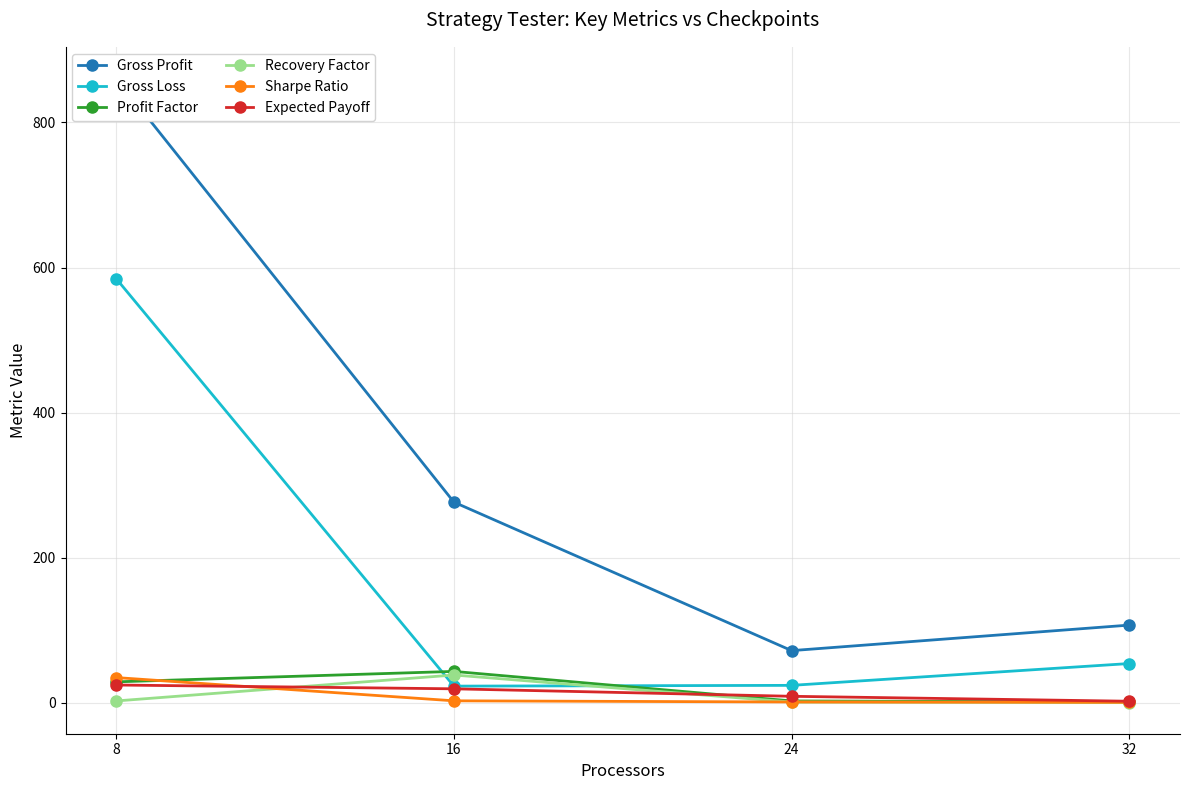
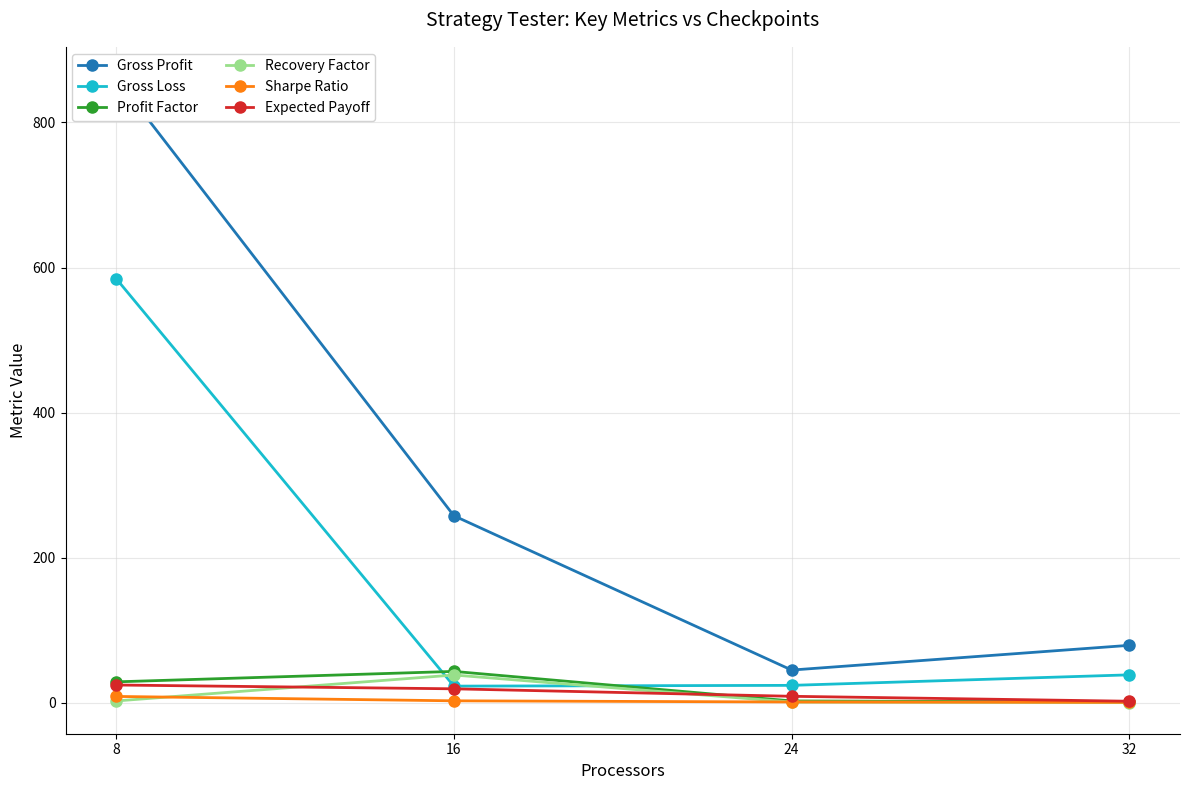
  {
    "Gross Profit": {
-     "16": 280,
-     "24": 70,
-     "32": 110
+     "16": 260,
+     "24": 50,
+     "32": 80
    },
    "Gross Loss": {
      "8": 580,
      "16": 20,
      "24": 20,
-     "32": 50
+     "32": 40
    },
    "Profit Factor": {
      "8": 30,
      "16": 40
    },
    "Recovery Factor": {
      "8": 0,
      "16": 40
    },
    "Sharpe Ratio": {
-     "8": 30,
+     "8": 10,
      "16": 0
    },
    "Expected Payoff": {
      "8": 20,
      "16": 20,
      "24": 10
    }
  }
